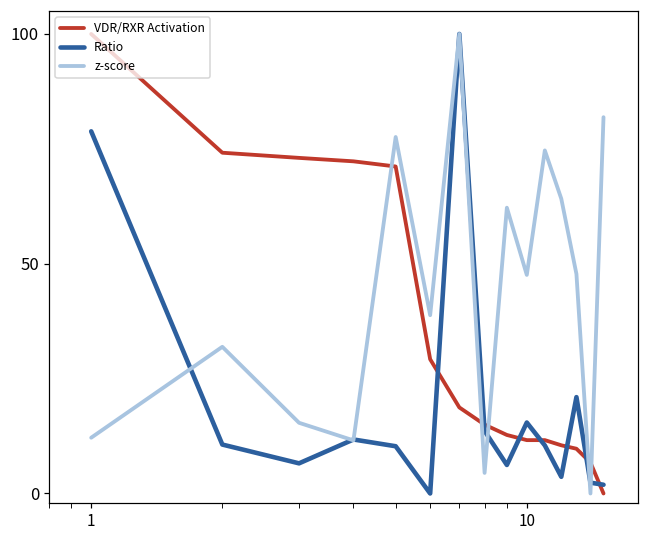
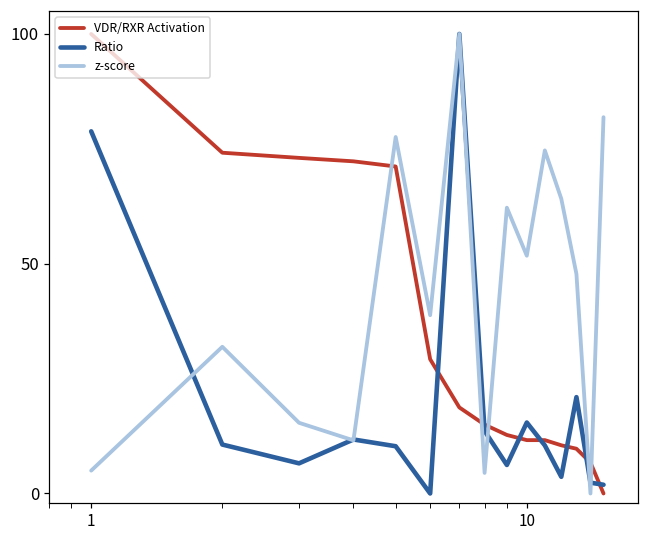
  {
    "VDR/RXR Activation": {
      "10": 12
    },
    "Ratio": {
      "1": 79,
      "10": 15
    },
    "z-score": {
-     "1": 12,
-     "10": 48
+     "1": 5,
+     "10": 52
    }
  }
